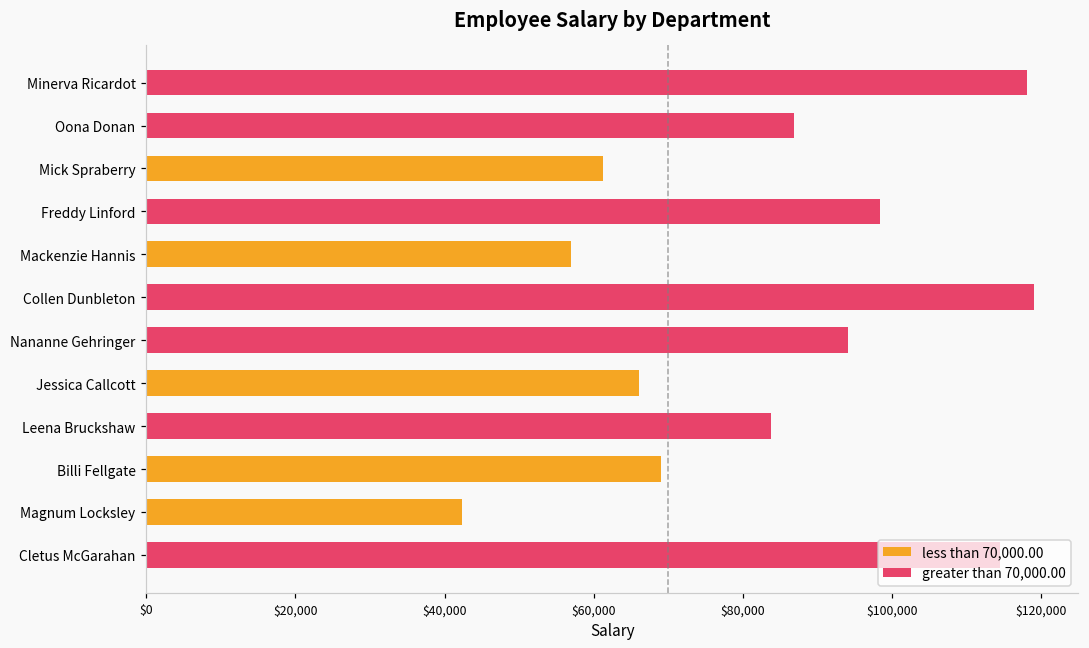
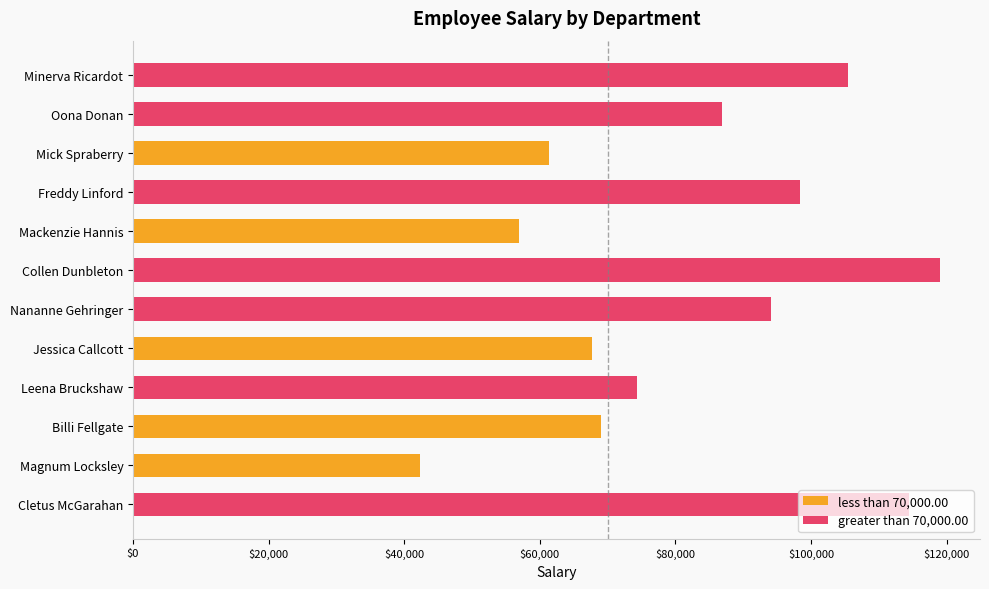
  {
    "less than 70,000.00": {
      "Mick Spraberry": "$61,000",
      "Mackenzie Hannis": "$57,000",
-     "Jessica Callcott": "$66,000",
+     "Jessica Callcott": "$68,000",
      "Billi Fellgate": "$69,000",
      "Magnum Locksley": "$42,000"
    },
    "greater than 70,000.00": {
-     "Minerva Ricardot": "$118,000",
+     "Minerva Ricardot": "$105,000",
      "Oona Donan": "$87,000",
      "Freddy Linford": "$98,000",
      "Collen Dunbleton": "$119,000",
      "Nananne Gehringer": "$94,000",
-     "Leena Bruckshaw": "$84,000"
+     "Leena Bruckshaw": "$74,000"
    }
  }
